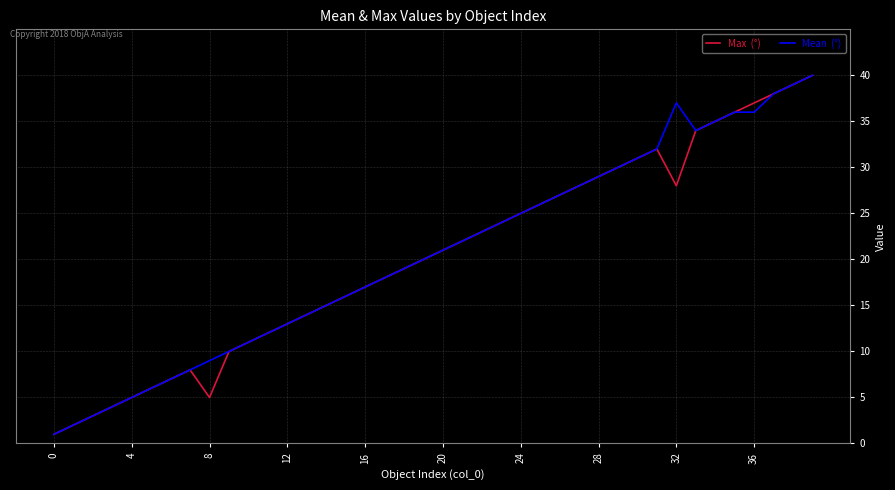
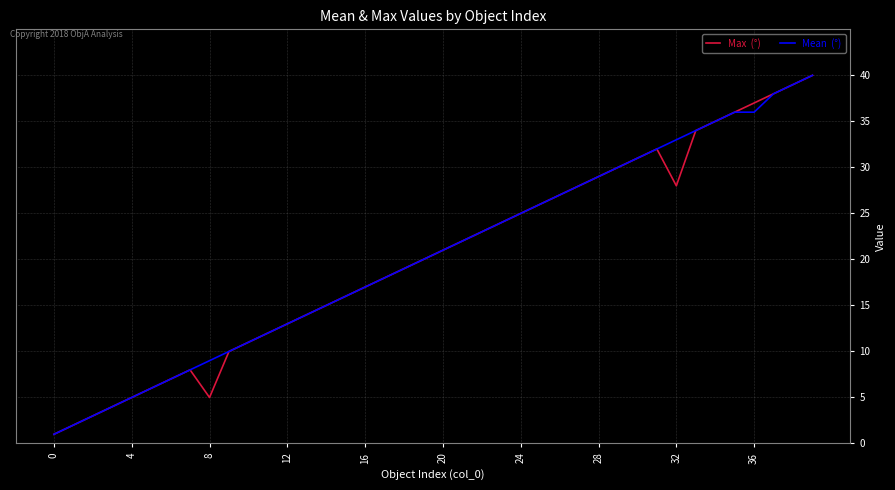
  {
    "Max (°)": {
      "8": 5,
      "32": 28,
      "36": 37
    },
    "Mean (°)": {
      "8": 9,
-     "32": 37,
+     "32": 33,
      "36": 36
    }
  }
